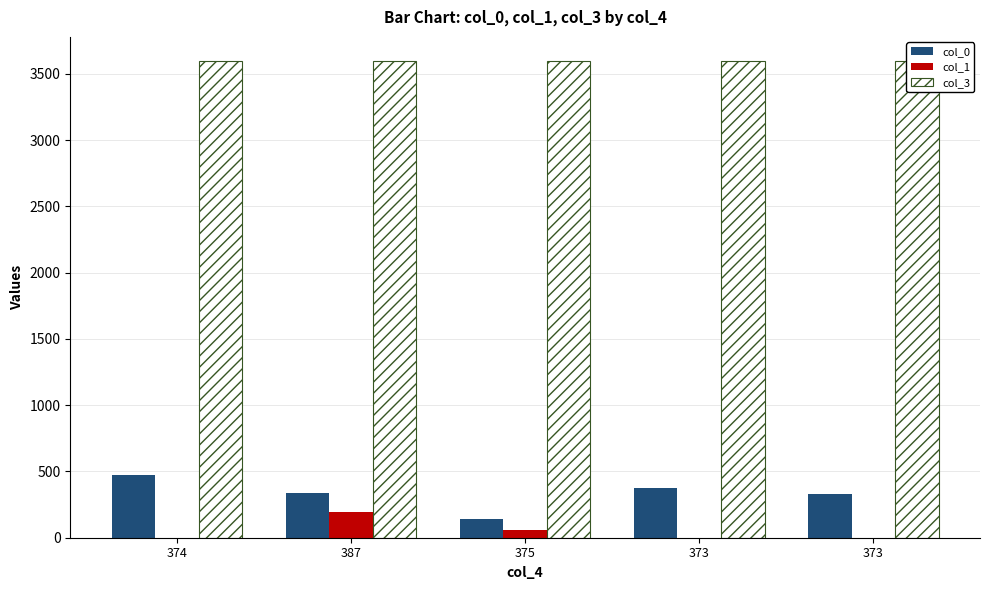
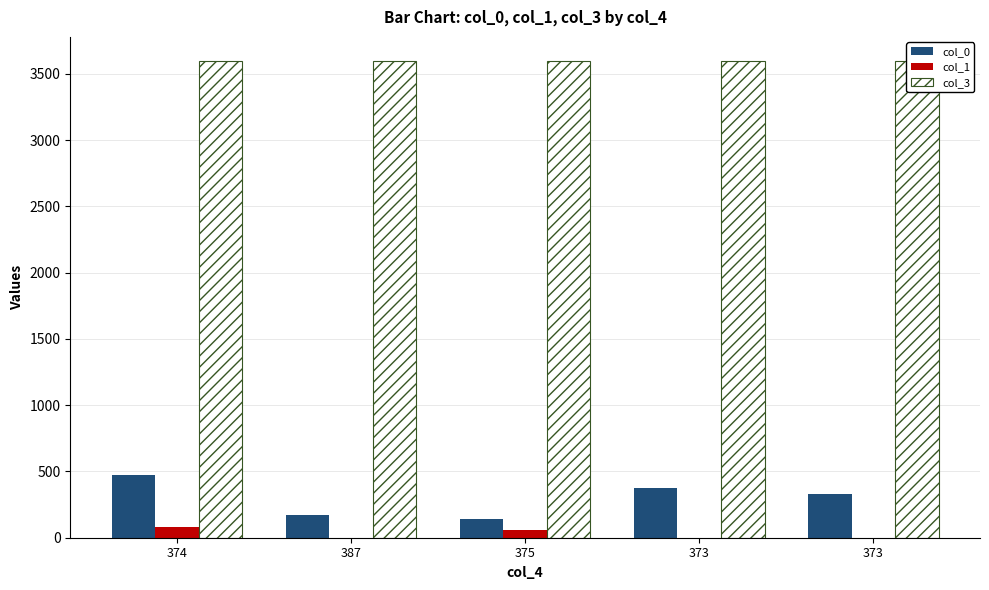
  {
    "col_0": {
      "374": 470,
-     "387": 340,
+     "387": 170,
      "375": 140
    },
    "col_1": {
-     "374": 0,
-     "387": 200,
+     "374": 80,
+     "387": 0,
      "375": 60
    },
    "col_3": {
      "374": 3600,
      "387": 3600,
      "375": 3600
    }
  }
